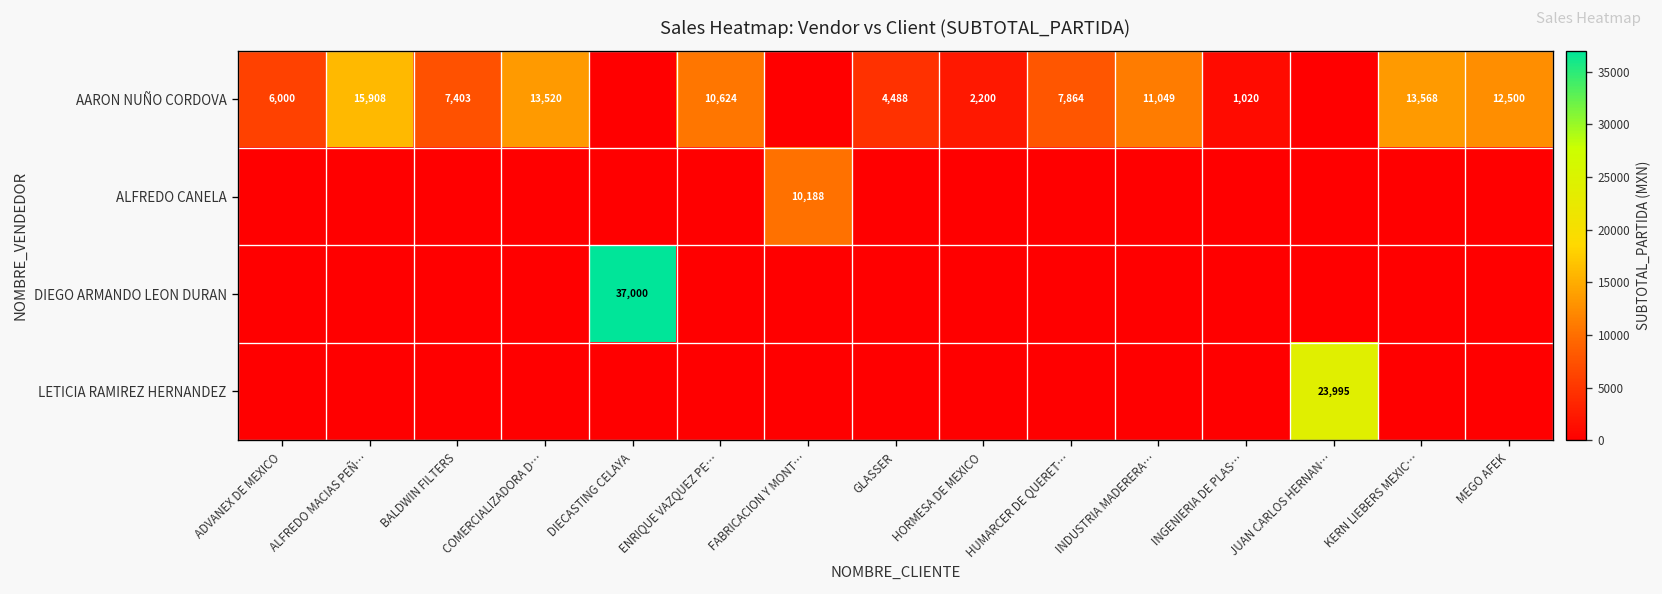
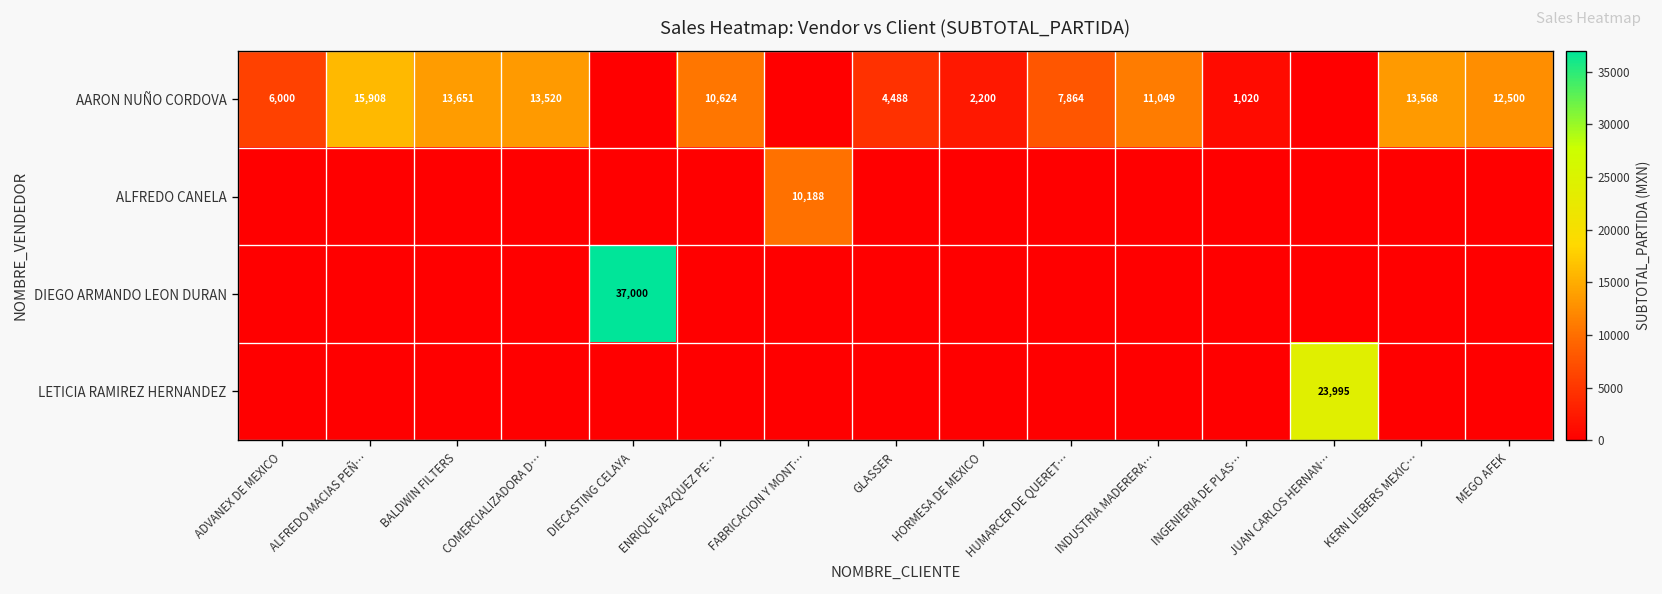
  {
    "AARON NUÑO CORDOVA": {
      "ADVANEX DE MEXICO": "6,000",
      "ALFREDO MACIAS PEÑ…": "15,908",
-     "BALDWIN FILTERS": "7,403",
+     "BALDWIN FILTERS": "13,651",
      "COMERCIALIZADORA D…": "13,520",
      "ENRIQUE VAZQUEZ PE…": "10,624",
      "GLASSER": "4,488",
      "HORMESA DE MEXICO": "2,200",
      "HUMARCER DE QUERET…": "7,864",
      "INDUSTRIA MADERERA…": "11,049",
      "INGENIERIA DE PLAS…": "1,020",
      "KERN LIEBERS MEXIC…": "13,568",
      "MEGO AFEK": "12,500"
    },
    "ALFREDO CANELA": {
      "FABRICACION Y MONT…": "10,188"
    },
    "DIEGO ARMANDO LEON DURAN": {
      "DIECASTING CELAYA": "37,000"
    },
    "LETICIA RAMIREZ HERNANDEZ": {
      "JUAN CARLOS HERNAN…": "23,995"
    }
  }
